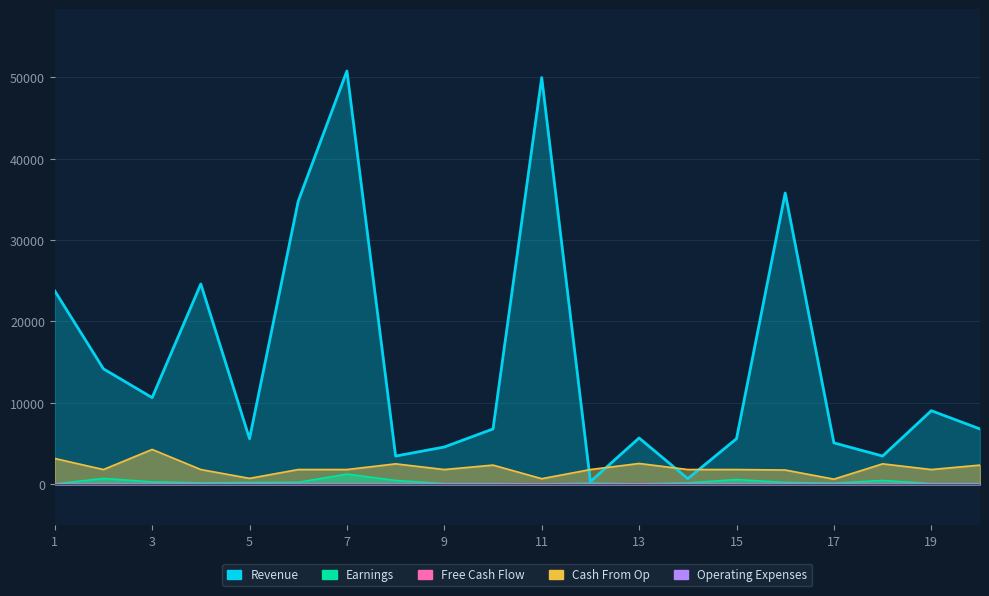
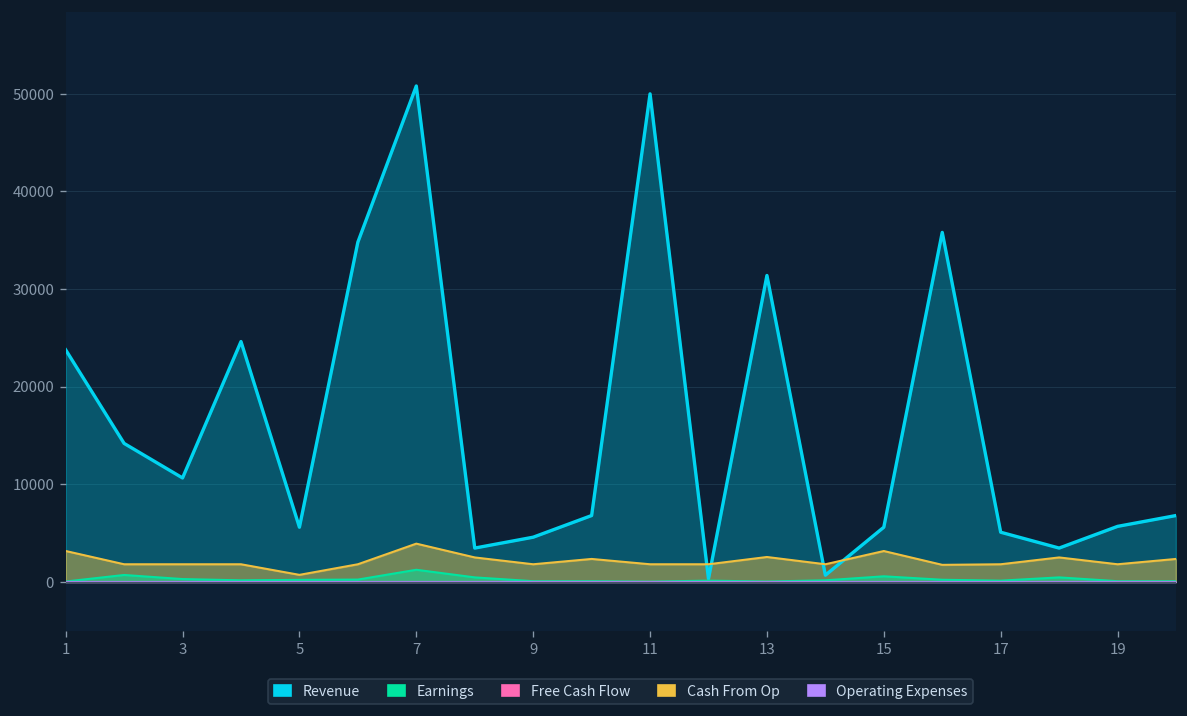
  {
    "Revenue": {
      "1": 24000,
      "3": 11000,
      "5": 6000,
      "7": 51000,
      "9": 5000,
      "11": 50000,
-     "13": 6000,
+     "13": 31000,
      "15": 6000,
      "17": 5000,
-     "19": 9000
+     "19": 6000
    },
    "Cash From Op": {
      "1": 3000,
-     "3": 4000,
+     "3": 2000,
      "5": 1000,
-     "7": 2000,
+     "7": 4000,
      "9": 2000,
-     "11": 1000,
+     "11": 2000,
      "13": 3000,
-     "15": 2000,
-     "17": 1000,
+     "15": 3000,
+     "17": 2000,
      "19": 2000
    },
    "Earnings": {
      "7": 1000,
      "15": 1000
    },
    "Operating Expenses": {
      "7": 0,
      "15": 0
    }
  }
